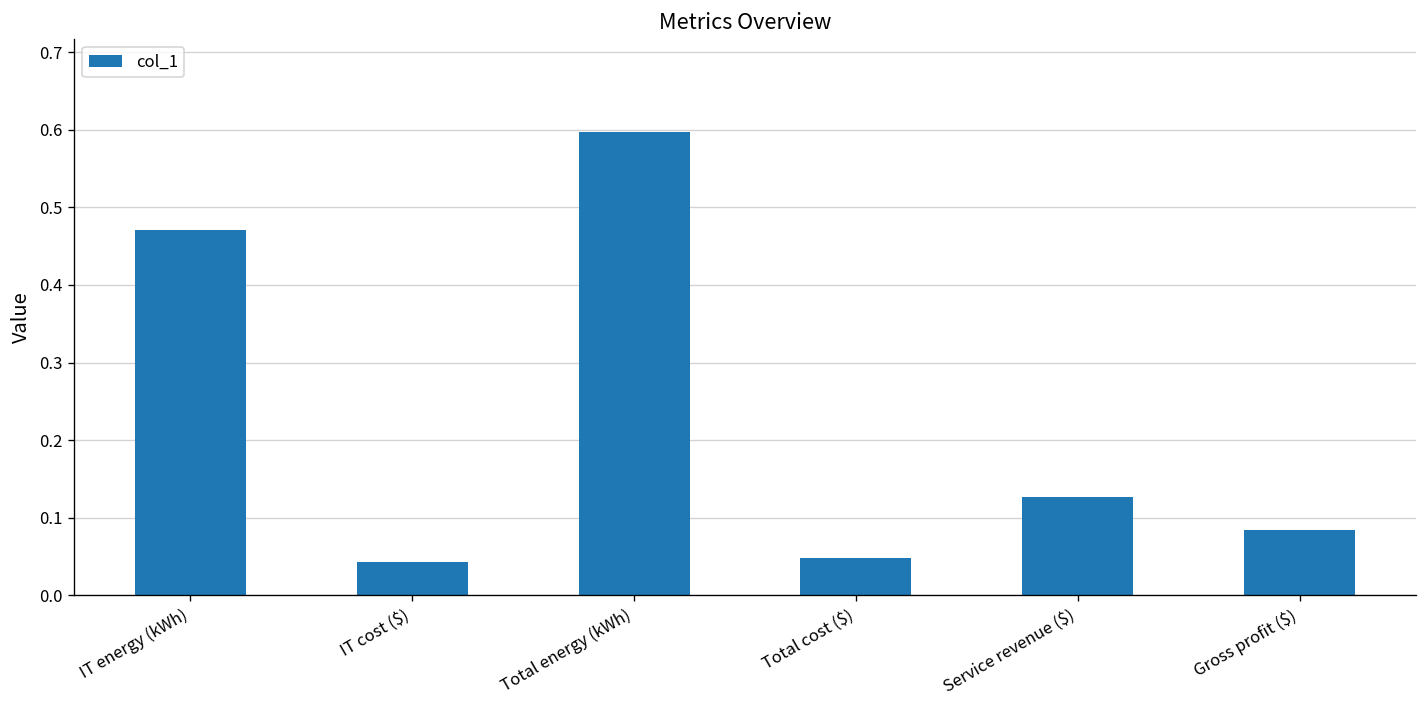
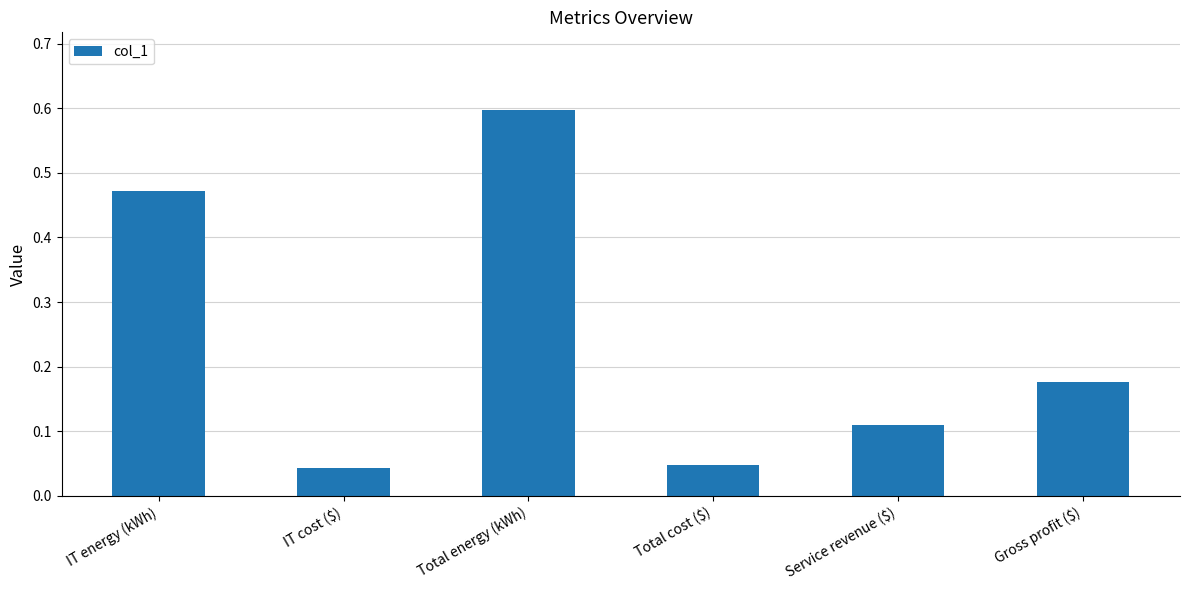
  {
    "IT energy (kWh)": 0.47,
    "IT cost ($)": 0.04,
    "Total energy (kWh)": 0.60,
    "Total cost ($)": 0.05,
-   "Service revenue ($)": 0.13,
-   "Gross profit ($)": 0.08
+   "Service revenue ($)": 0.11,
+   "Gross profit ($)": 0.18
  }
